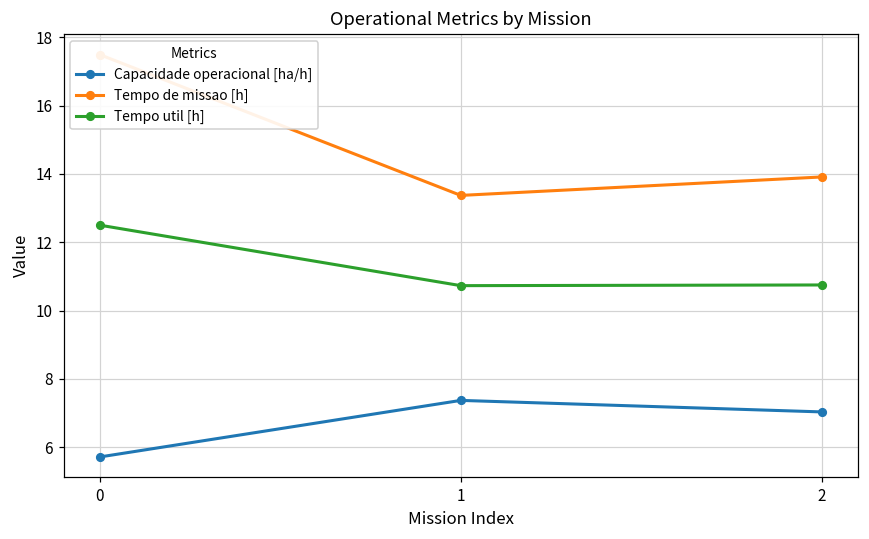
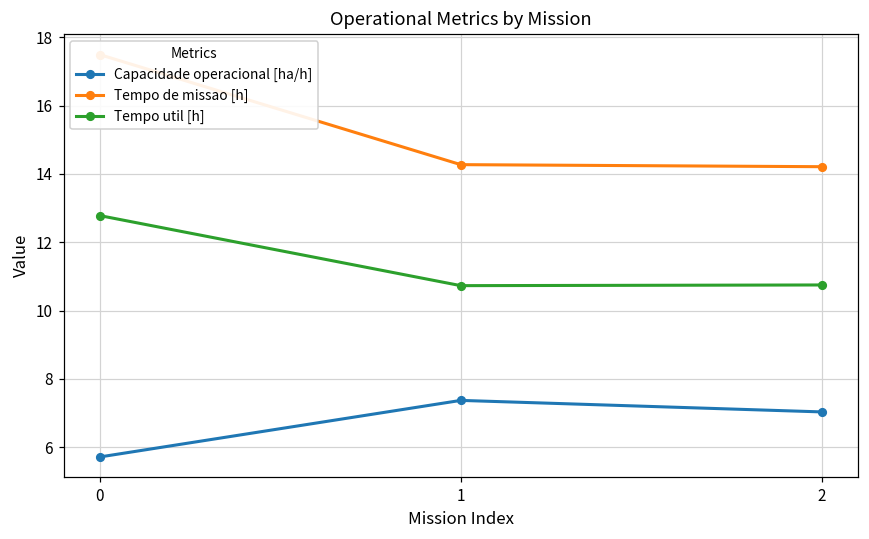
  {
    "Capacidade operacional [ha/h]": {
      "0": 5.7,
      "1": 7.4,
      "2": 7.0
    },
    "Tempo de missao [h]": {
-     "1": 13.4,
-     "2": 13.9
+     "1": 14.3,
+     "2": 14.2
    },
    "Tempo util [h]": {
-     "0": 12.5,
+     "0": 12.8,
      "1": 10.7,
      "2": 10.8
    }
  }
